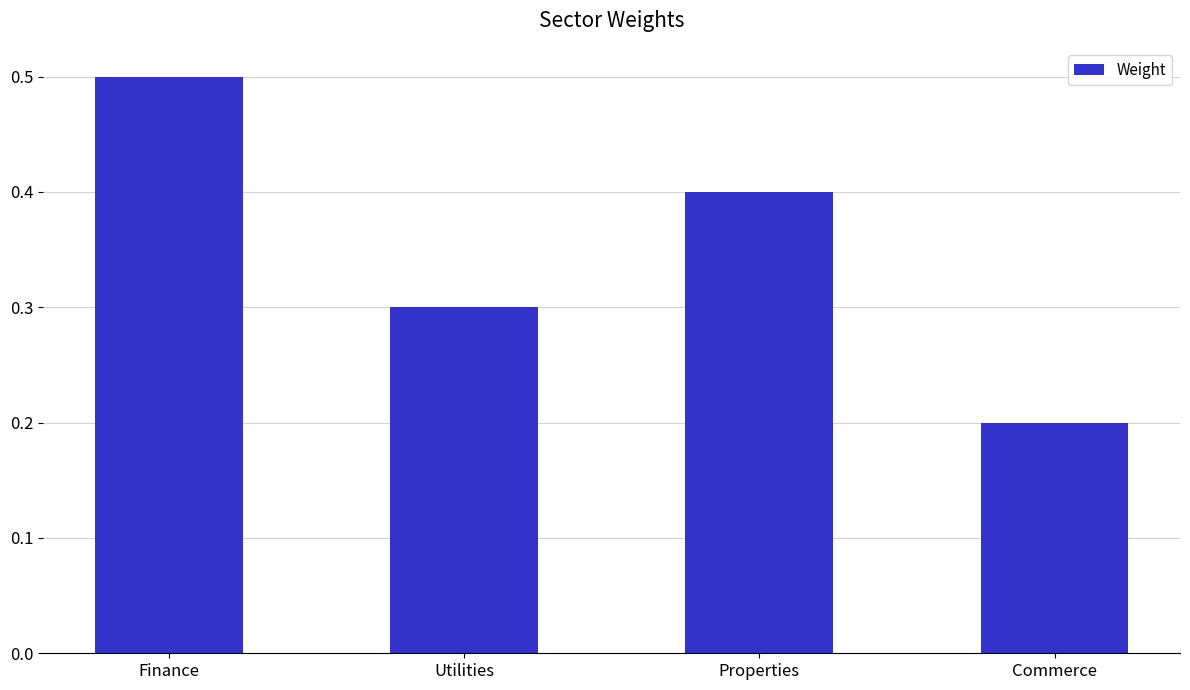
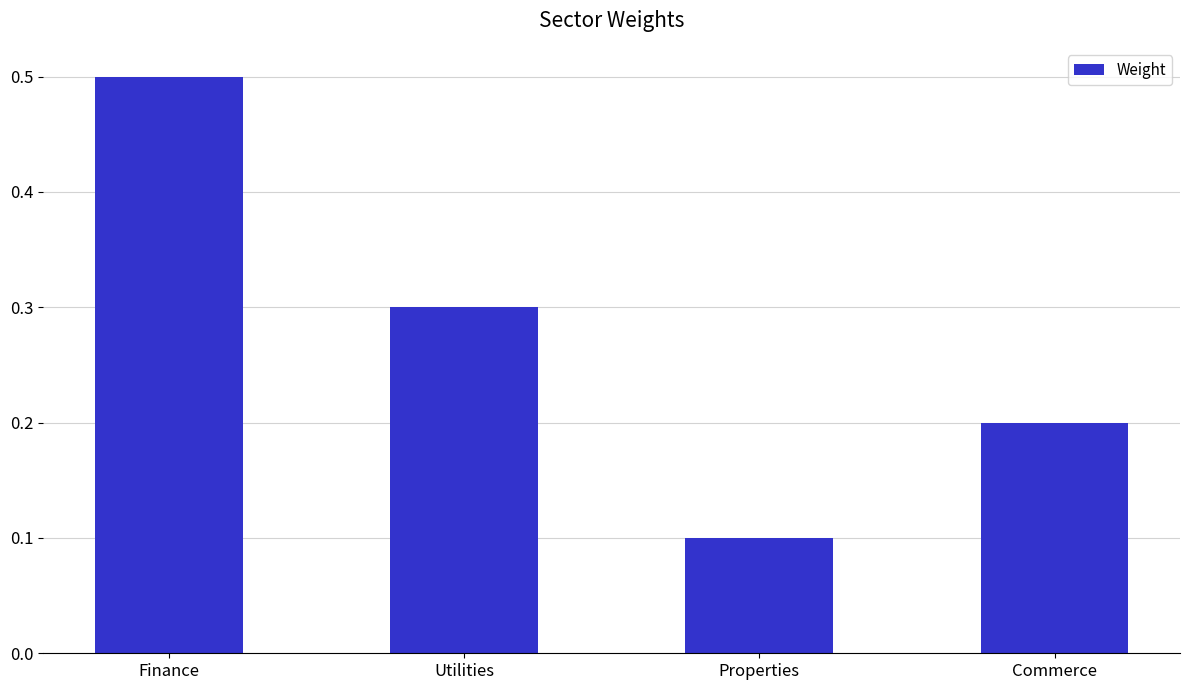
  {
    "Finance": 0.5,
    "Utilities": 0.3,
-   "Properties": 0.4,
+   "Properties": 0.1,
    "Commerce": 0.2
  }
